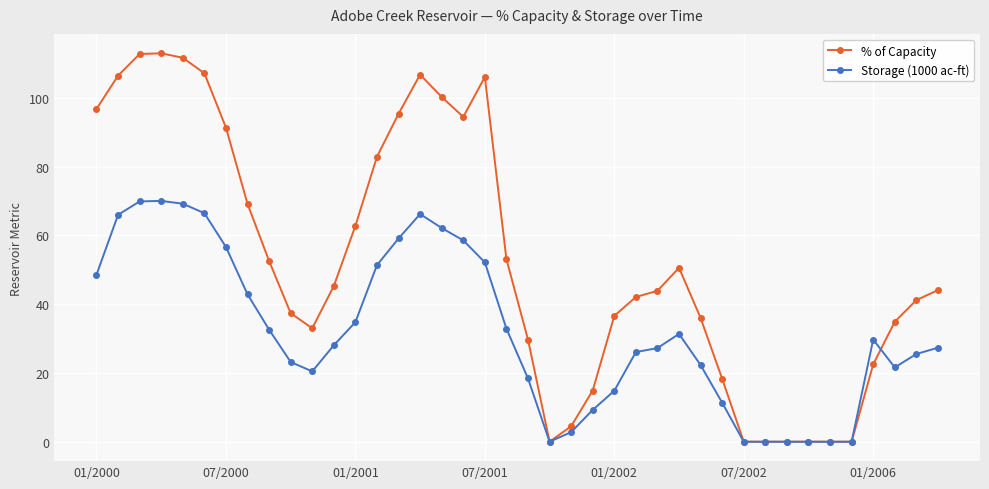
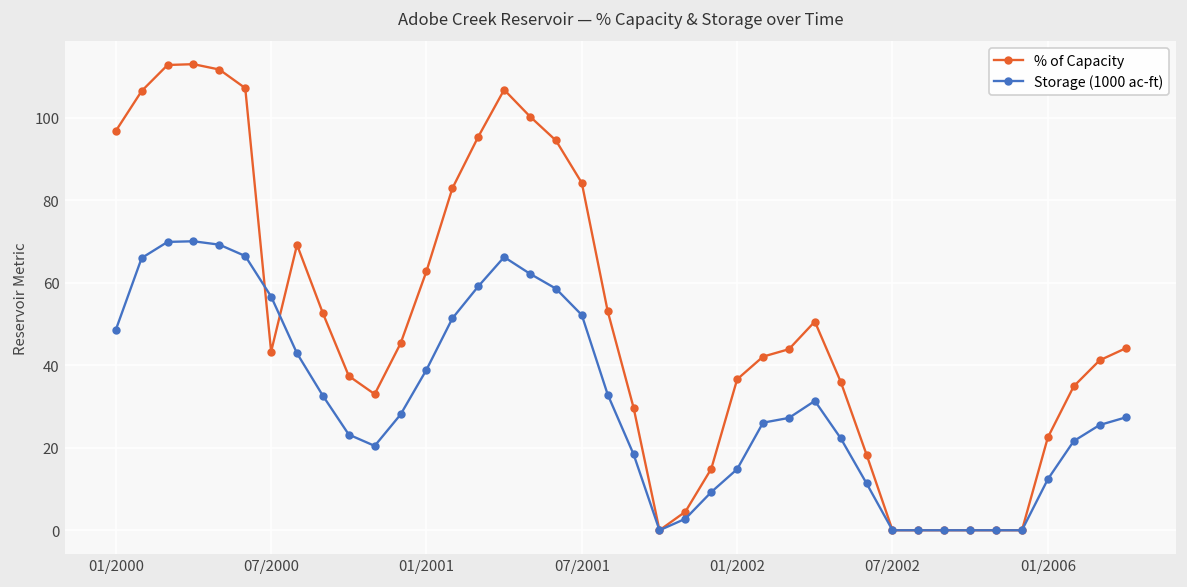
  {
    "% of Capacity": {
      "01/2000": 97,
-     "07/2000": 91,
+     "07/2000": 43,
      "01/2001": 63,
-     "07/2001": 106,
+     "07/2001": 84,
      "01/2002": 37,
      "01/2006": 23
    },
    "Storage (1000 ac-ft)": {
      "01/2000": 49,
      "07/2000": 57,
-     "01/2001": 35,
+     "01/2001": 39,
      "07/2001": 52,
      "01/2002": 15,
-     "01/2006": 30
+     "01/2006": 12
    }
  }
